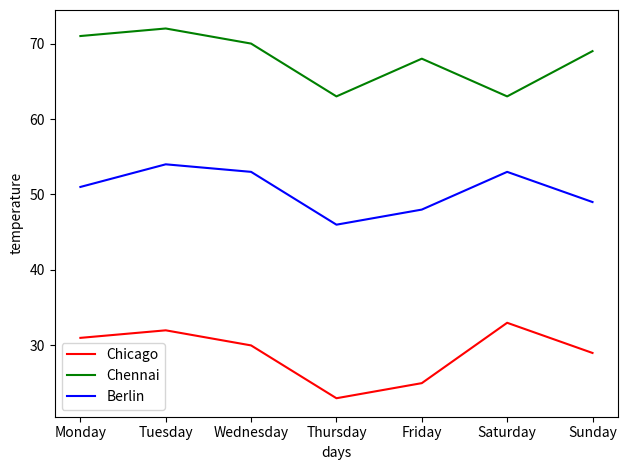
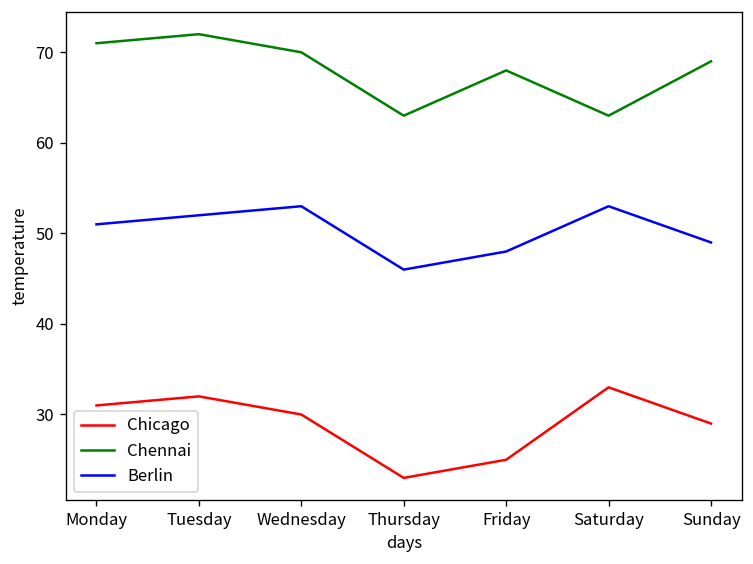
  {
    "Chicago": {
      "Monday": 31,
      "Tuesday": 32,
      "Wednesday": 30,
      "Thursday": 23,
      "Friday": 25,
      "Saturday": 33,
      "Sunday": 29
    },
    "Chennai": {
      "Monday": 71,
      "Tuesday": 72,
      "Wednesday": 70,
      "Thursday": 63,
      "Friday": 68,
      "Saturday": 63,
      "Sunday": 69
    },
    "Berlin": {
      "Monday": 51,
-     "Tuesday": 54,
+     "Tuesday": 52,
      "Wednesday": 53,
      "Thursday": 46,
      "Friday": 48,
      "Saturday": 53,
      "Sunday": 49
    }
  }
